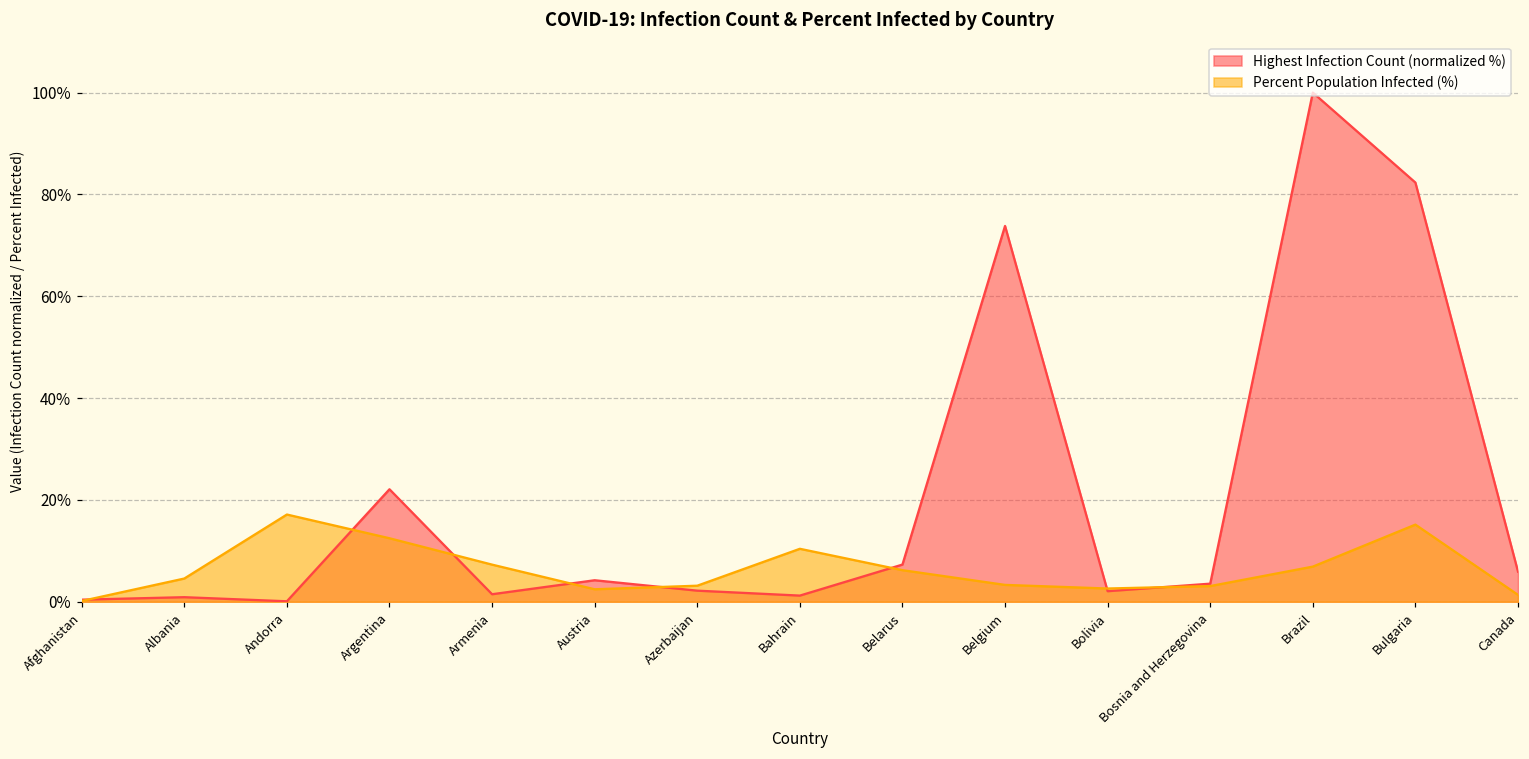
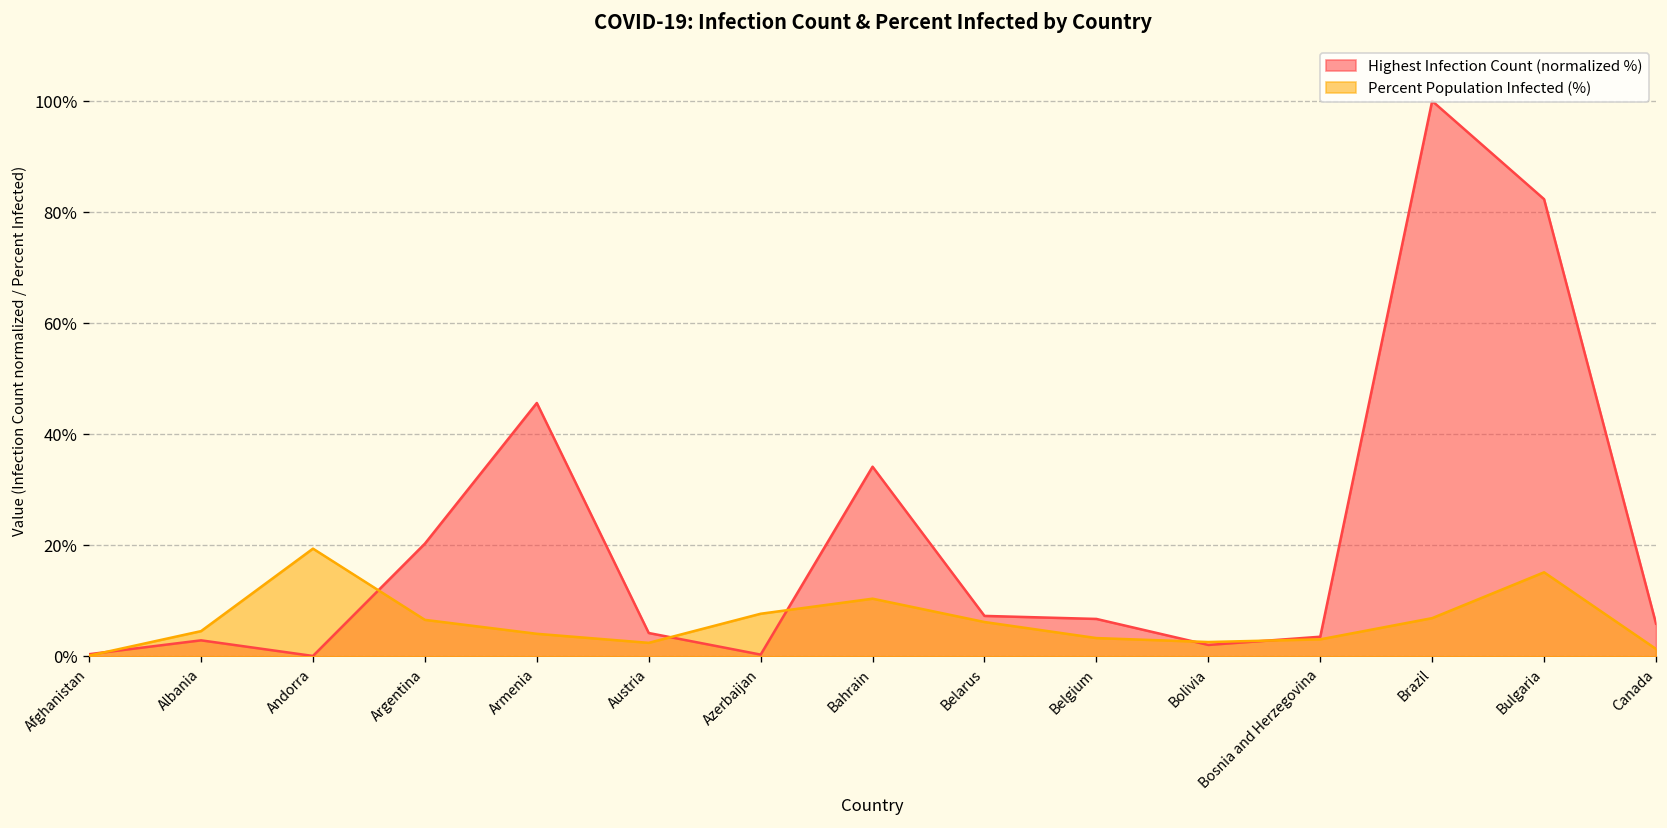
  {
    "Highest Infection Count (normalized %)": {
-     "Albania": "1%",
+     "Albania": "3%",
      "Andorra": "0%",
-     "Argentina": "22%",
-     "Armenia": "1%",
+     "Argentina": "20%",
+     "Armenia": "46%",
      "Austria": "4%",
-     "Azerbaijan": "2%",
-     "Bahrain": "1%",
+     "Azerbaijan": "0%",
+     "Bahrain": "34%",
      "Belarus": "7%",
-     "Belgium": "74%",
+     "Belgium": "7%",
      "Bulgaria": "82%",
      "Canada": "6%"
    },
    "Percent Population Infected (%)": {
      "Albania": "5%",
-     "Andorra": "17%",
-     "Argentina": "12%",
-     "Armenia": "7%",
+     "Andorra": "19%",
+     "Argentina": "7%",
+     "Armenia": "4%",
      "Austria": "2%",
-     "Azerbaijan": "3%",
+     "Azerbaijan": "8%",
      "Bahrain": "10%",
      "Belarus": "6%",
      "Belgium": "3%",
      "Brazil": "7%",
      "Bulgaria": "15%",
      "Canada": "1%"
    }
  }
